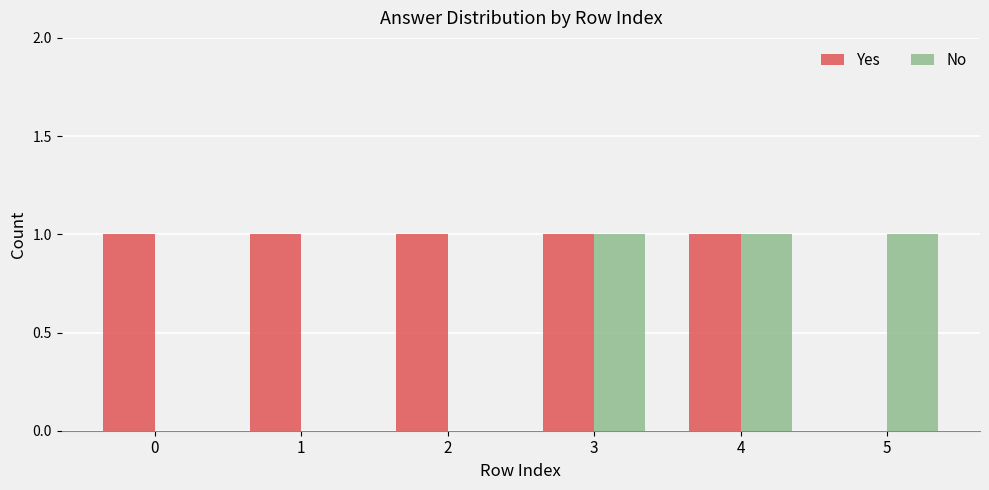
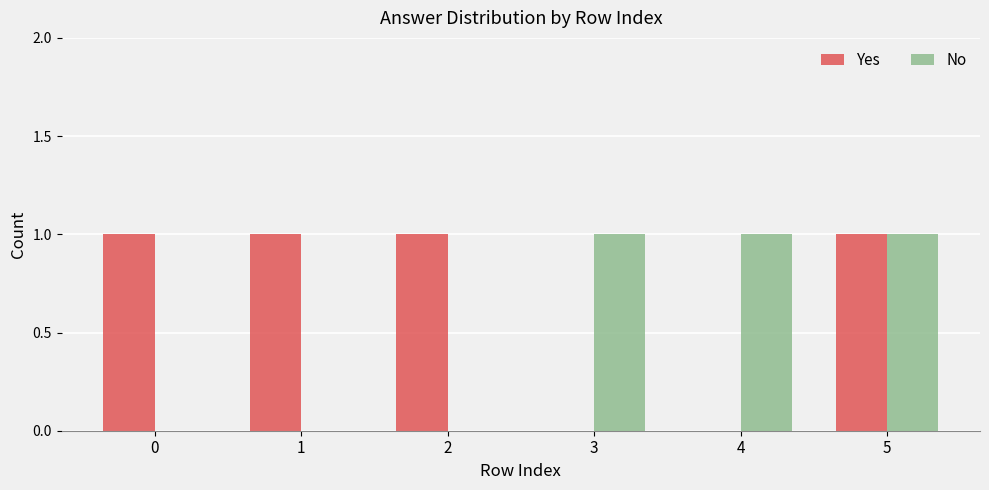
  {
    "Yes": {
      "0": 1,
      "1": 1,
      "2": 1,
-     "3": 1,
-     "4": 1,
-     "5": 0
+     "3": 0,
+     "4": 0,
+     "5": 1
    },
    "No": {
      "0": 0,
      "1": 0,
      "2": 0,
      "3": 1,
      "4": 1,
      "5": 1
    }
  }
